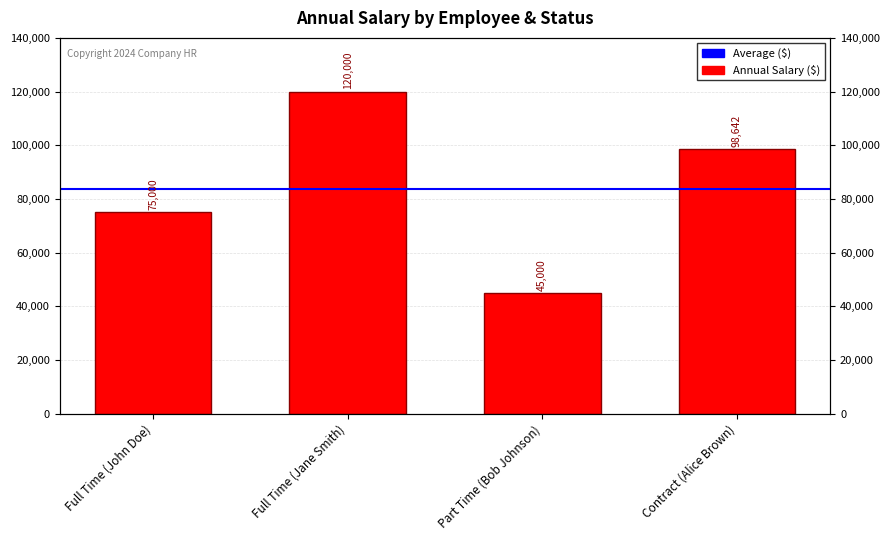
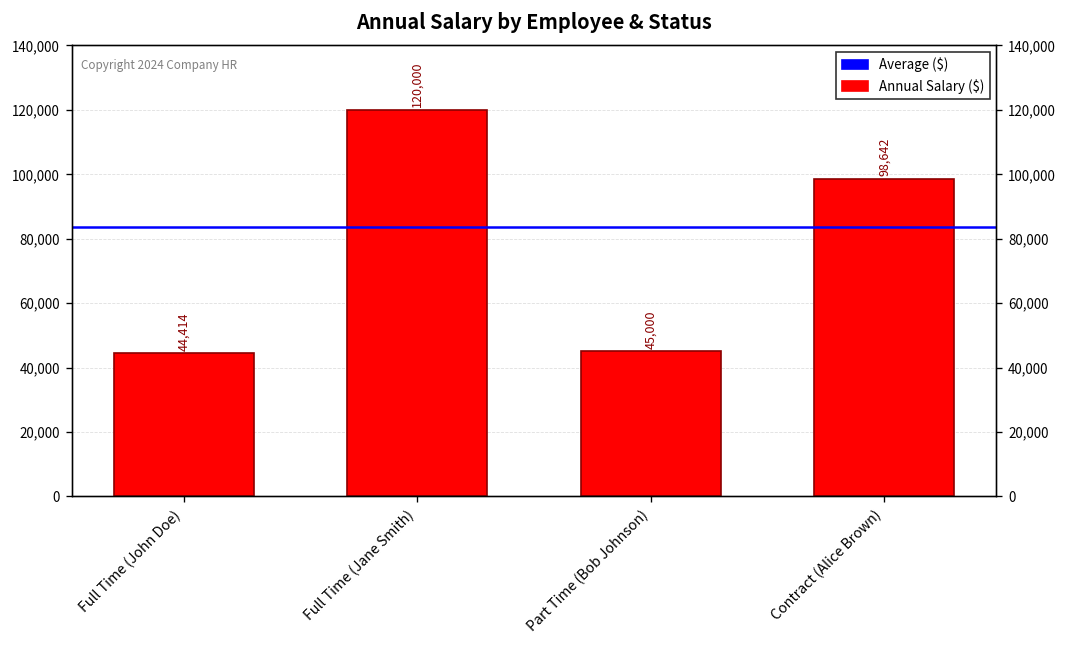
  {
-   "Full Time (John Doe)": "75,000",
+   "Full Time (John Doe)": "44,414",
    "Full Time (Jane Smith)": "120,000",
    "Part Time (Bob Johnson)": "45,000",
    "Contract (Alice Brown)": "98,642"
  }
